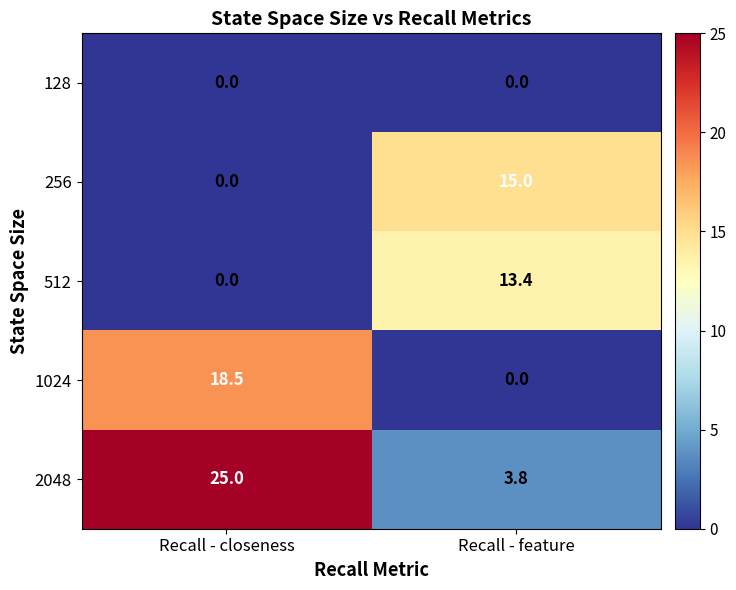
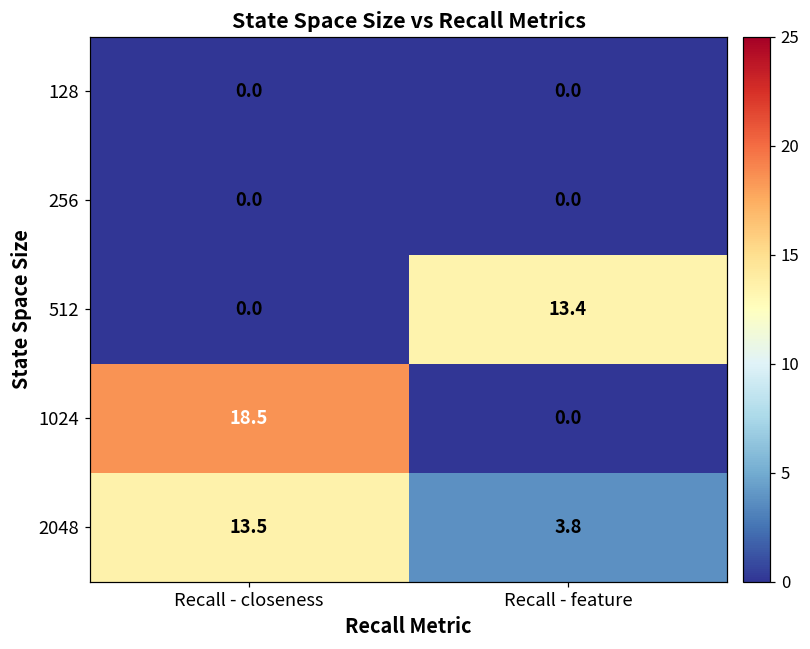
  {
    "128": {
      "Recall - closeness": 0.0,
      "Recall - feature": 0.0
    },
    "256": {
      "Recall - closeness": 0.0,
-     "Recall - feature": 15.0
+     "Recall - feature": 0.0
    },
    "512": {
      "Recall - closeness": 0.0,
      "Recall - feature": 13.4
    },
    "1024": {
      "Recall - closeness": 18.5,
      "Recall - feature": 0.0
    },
    "2048": {
-     "Recall - closeness": 25.0,
+     "Recall - closeness": 13.5,
      "Recall - feature": 3.8
    }
  }
